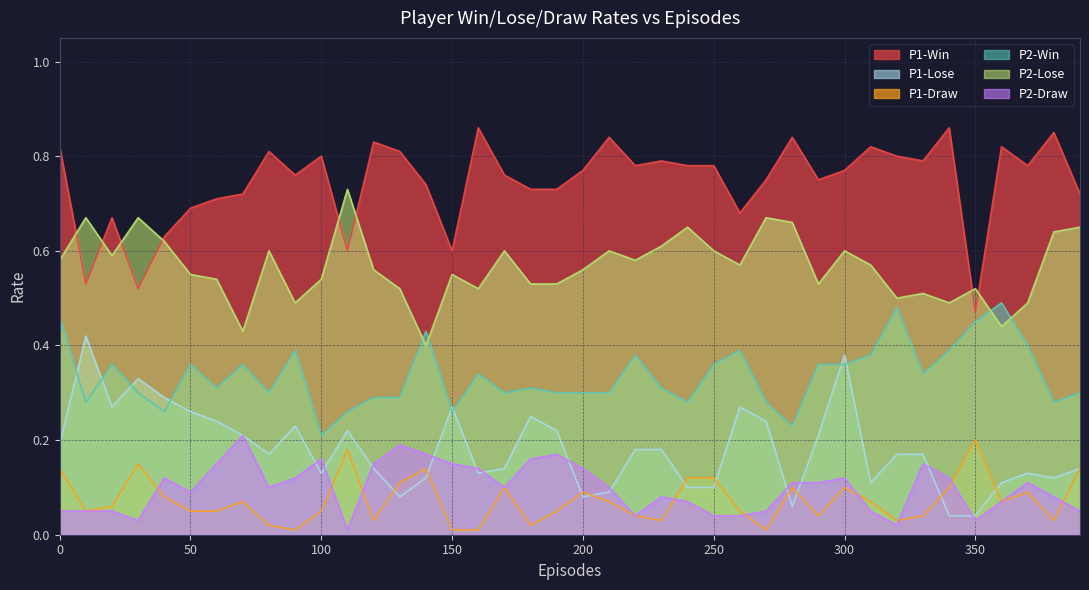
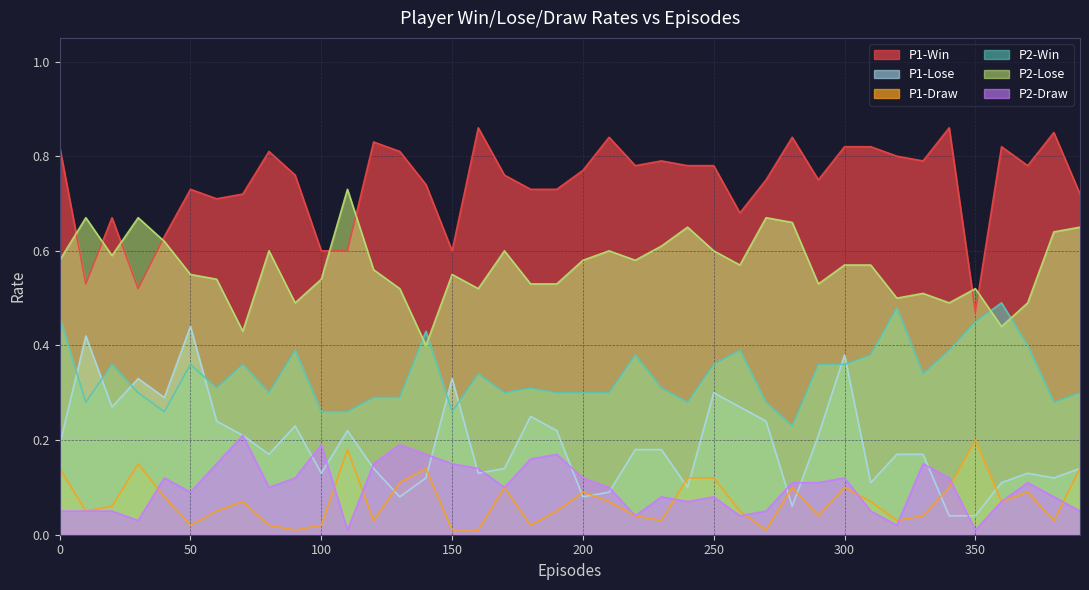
  {
    "P1-Win": {
      "0": 0.82,
-     "50": 0.69,
-     "100": 0.8,
+     "50": 0.73,
+     "100": 0.6,
      "150": 0.60,
      "200": 0.77,
      "250": 0.78,
-     "300": 0.77,
+     "300": 0.82,
      "350": 0.47
    },
    "P1-Lose": {
      "0": 0.19,
-     "50": 0.26,
+     "50": 0.44,
      "100": 0.13,
-     "150": 0.27,
+     "150": 0.33,
      "200": 0.08,
-     "250": 0.1,
+     "250": 0.3,
      "300": 0.38,
      "350": 0.04
    },
    "P1-Draw": {
      "0": 0.14,
-     "50": 0.05,
-     "100": 0.05,
+     "50": 0.02,
+     "100": 0.02,
      "150": 0.01,
      "200": 0.09,
      "250": 0.12,
      "300": 0.10,
      "350": 0.20
    },
    "P2-Win": {
      "0": 0.46,
      "50": 0.36,
-     "100": 0.21,
+     "100": 0.26,
      "150": 0.26,
      "200": 0.30,
      "250": 0.36,
      "300": 0.36,
      "350": 0.45
    },
    "P2-Lose": {
      "0": 0.58,
      "50": 0.55,
      "100": 0.54,
      "150": 0.55,
-     "200": 0.56,
+     "200": 0.58,
      "250": 0.60,
-     "300": 0.60,
+     "300": 0.57,
      "350": 0.52
    },
    "P2-Draw": {
      "0": 0.05,
      "50": 0.09,
-     "100": 0.16,
+     "100": 0.19,
      "150": 0.15,
-     "200": 0.14,
-     "250": 0.04,
+     "200": 0.12,
+     "250": 0.08,
      "300": 0.12,
-     "350": 0.03
+     "350": 0.01
    }
  }
